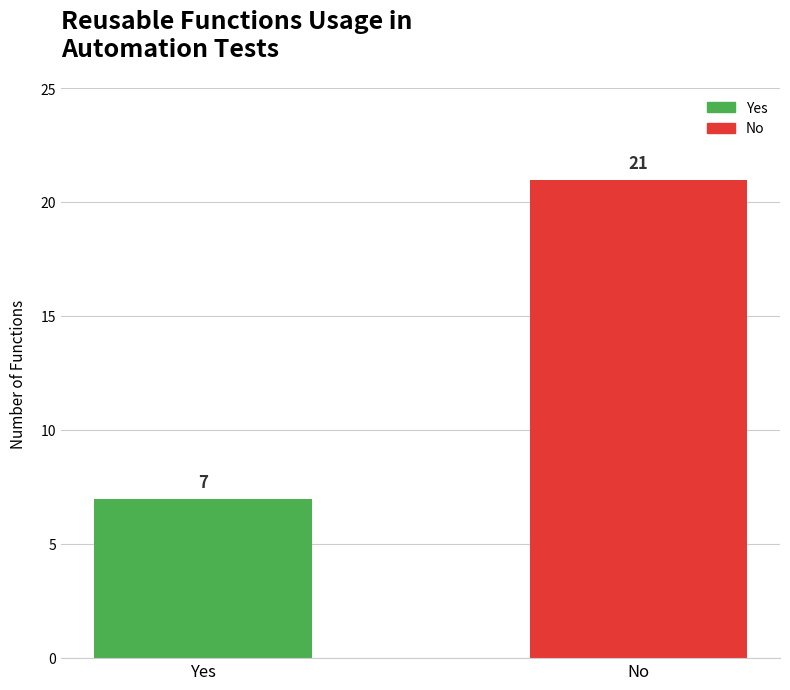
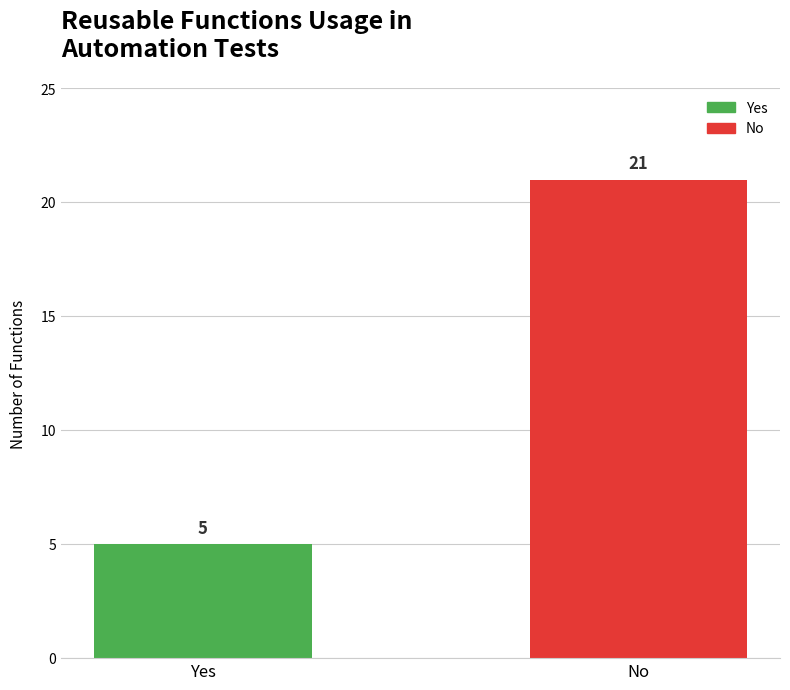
  {
-   "Yes": 7,
+   "Yes": 5,
    "No": 21
  }
